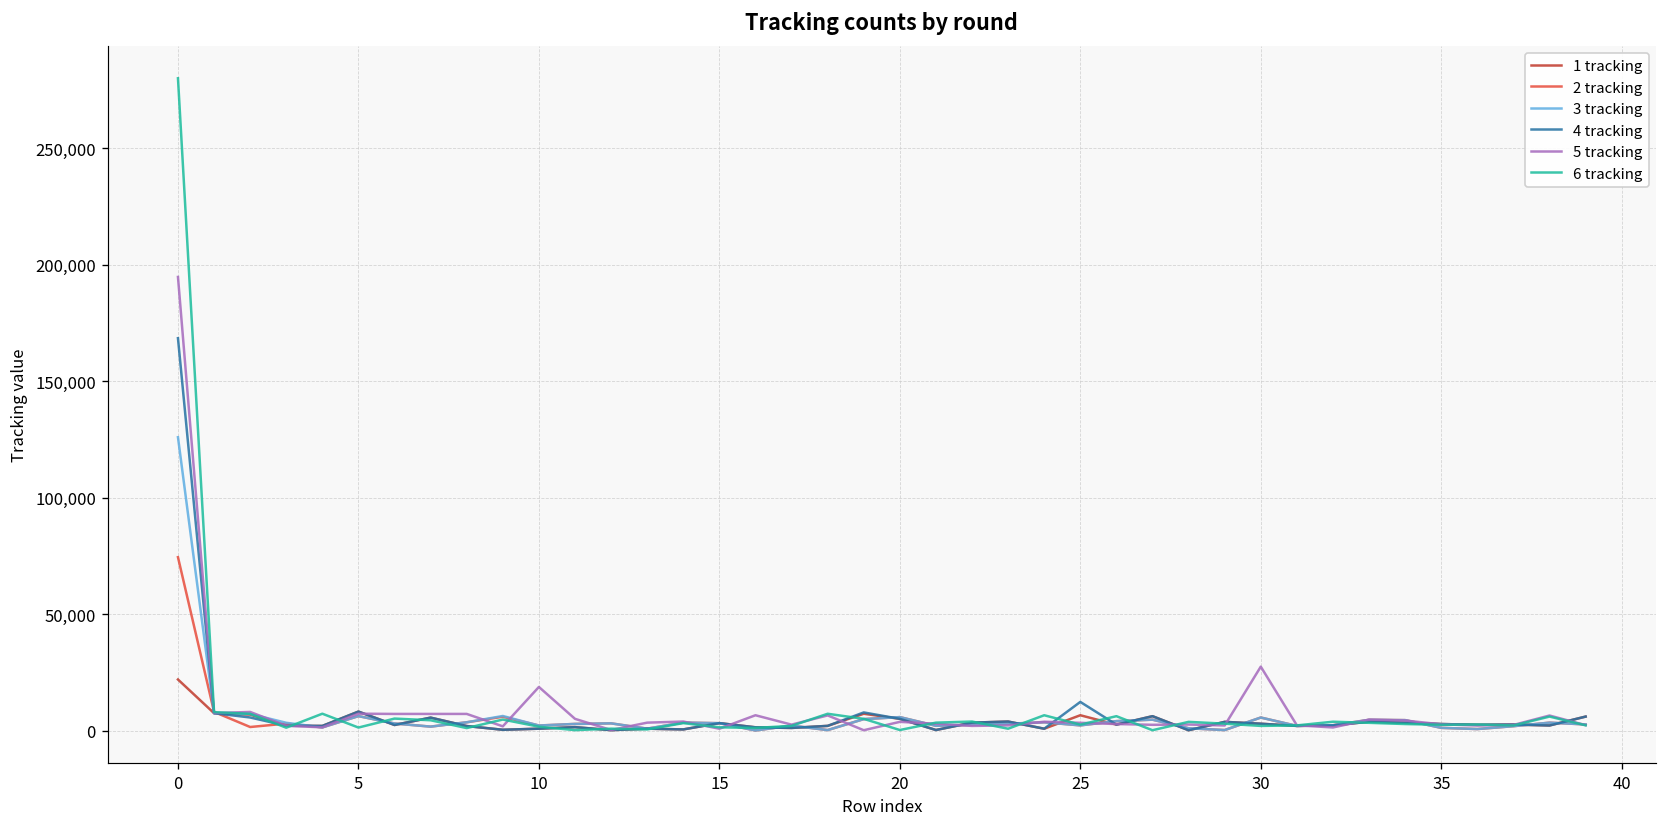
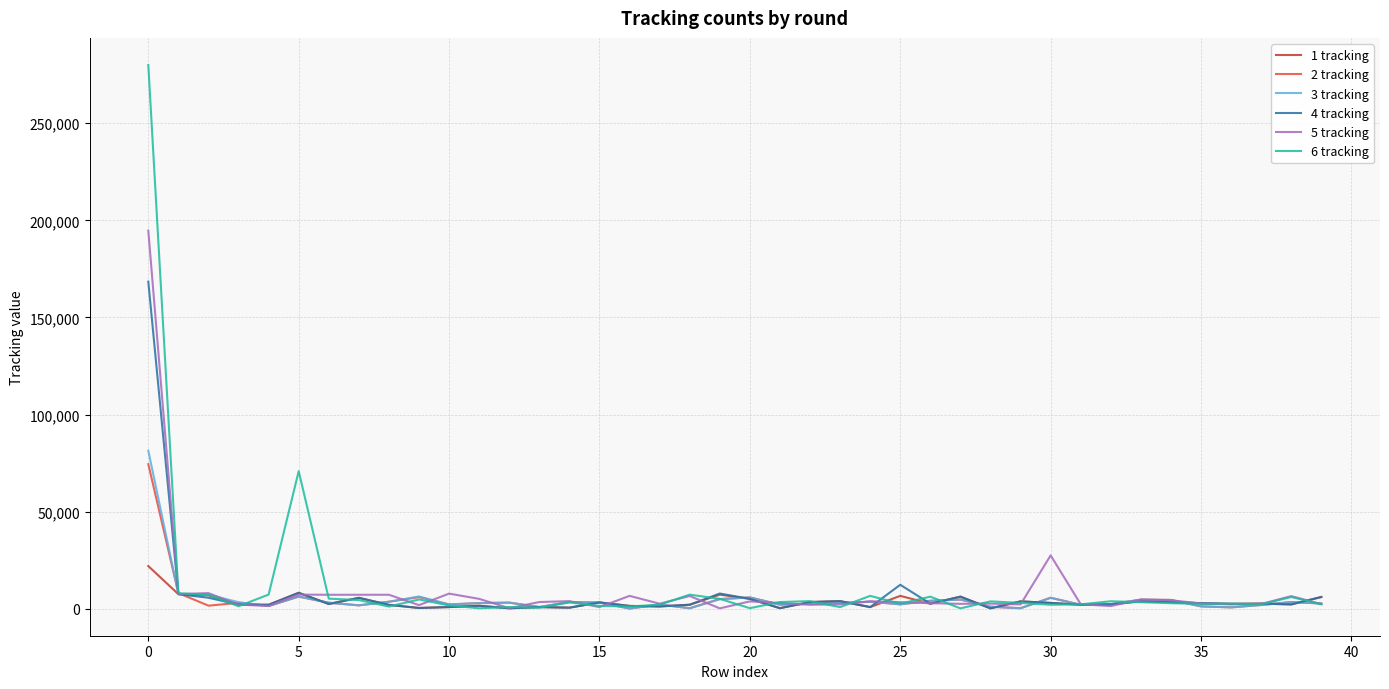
  {
    "3 tracking": {
-     "0": "126,000"
+     "0": "81,000"
    },
    "4 tracking": {
      "0": "168,000",
      "25": "12,000"
    },
    "5 tracking": {
      "0": "195,000",
-     "10": "19,000",
+     "10": "8,000",
      "30": "27,000"
    },
    "6 tracking": {
      "0": "280,000",
-     "5": "1,000",
+     "5": "71,000",
      "20": "0"
    }
  }
